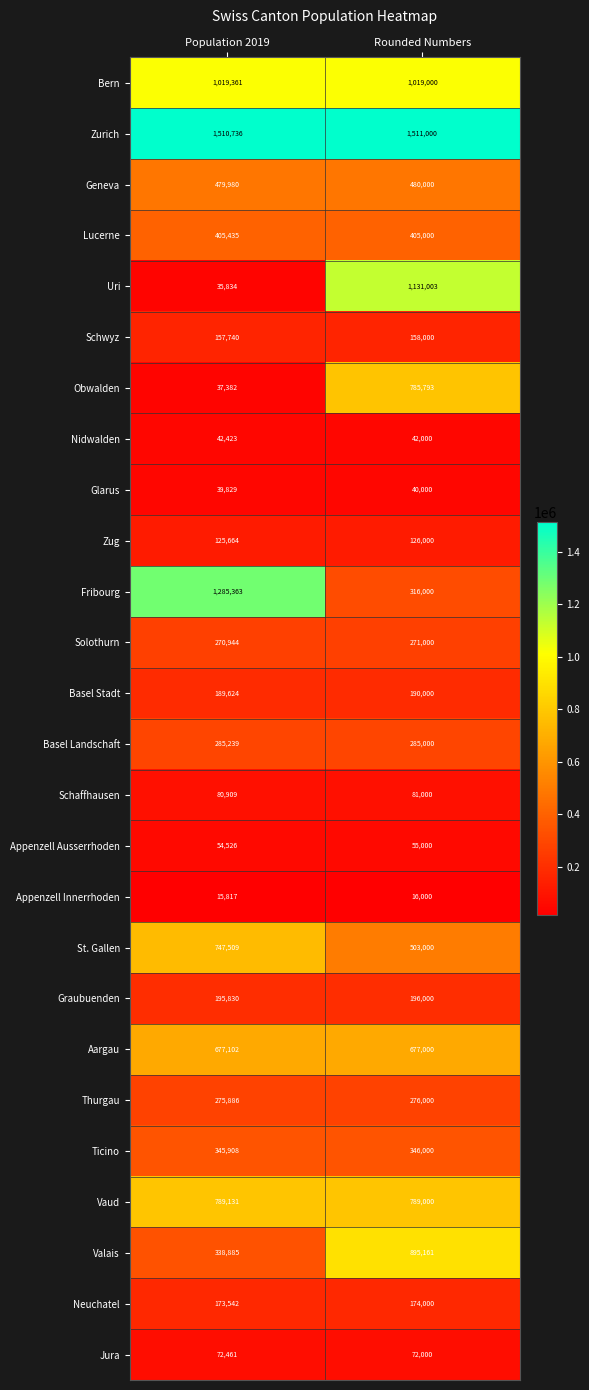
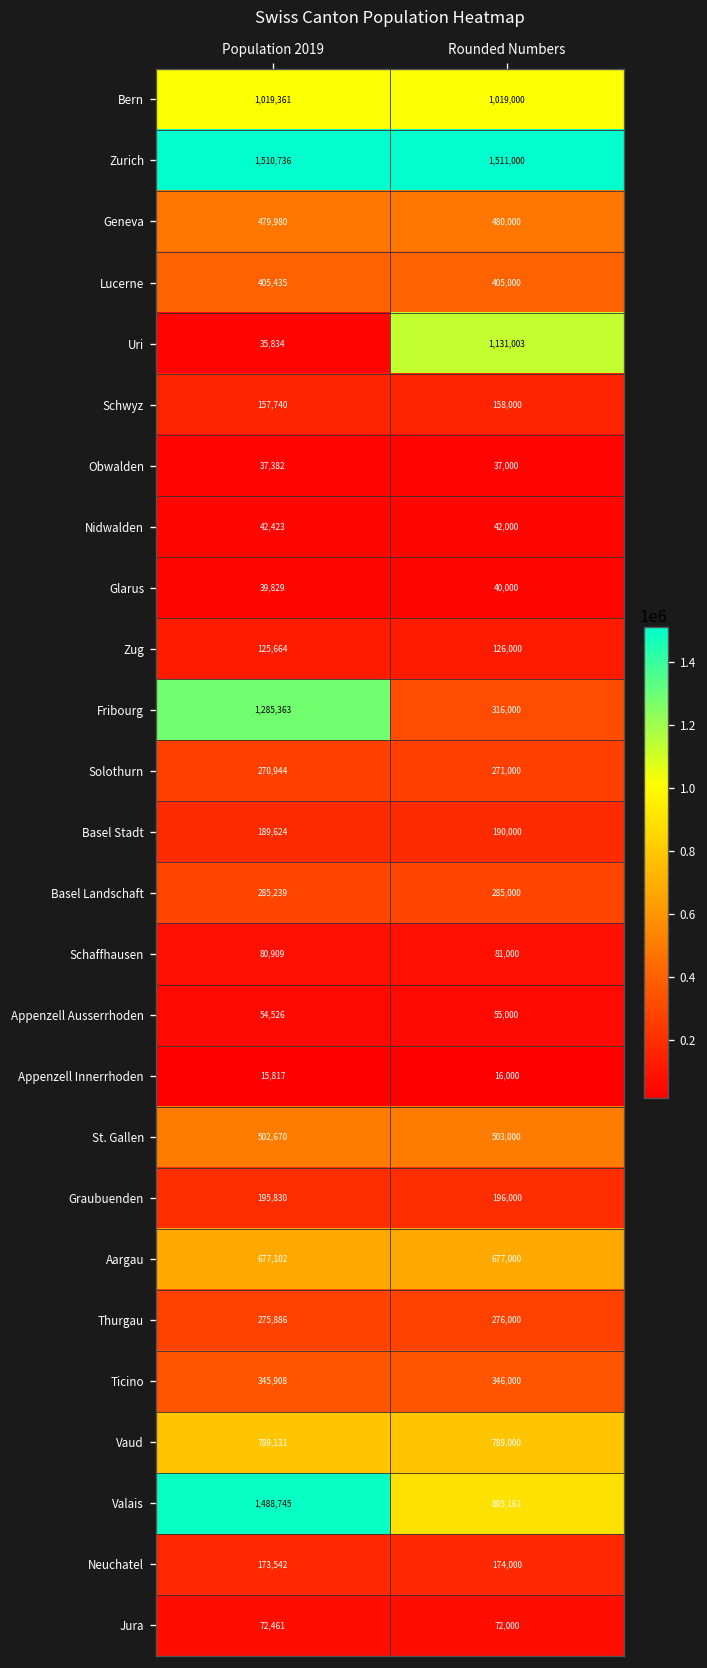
  {
    "Bern": {
      "Population 2019": "1,019,361",
      "Rounded Numbers": "1,019,000"
    },
    "Zurich": {
      "Population 2019": "1,510,736",
      "Rounded Numbers": "1,511,000"
    },
    "Geneva": {
      "Population 2019": "479,980",
      "Rounded Numbers": "480,000"
    },
    "Lucerne": {
      "Population 2019": "405,435",
      "Rounded Numbers": "405,000"
    },
    "Uri": {
      "Population 2019": "35,834",
      "Rounded Numbers": "1,131,003"
    },
    "Schwyz": {
      "Population 2019": "157,740",
      "Rounded Numbers": "158,000"
    },
    "Obwalden": {
      "Population 2019": "37,382",
-     "Rounded Numbers": "785,793"
+     "Rounded Numbers": "37,000"
    },
    "Nidwalden": {
      "Population 2019": "42,423",
      "Rounded Numbers": "42,000"
    },
    "Glarus": {
      "Population 2019": "39,829",
      "Rounded Numbers": "40,000"
    },
    "Zug": {
      "Population 2019": "125,664",
      "Rounded Numbers": "126,000"
    },
    "Fribourg": {
      "Population 2019": "1,285,363",
      "Rounded Numbers": "316,000"
    },
    "Solothurn": {
      "Population 2019": "270,944",
      "Rounded Numbers": "271,000"
    },
    "Basel Stadt": {
      "Population 2019": "189,624",
      "Rounded Numbers": "190,000"
    },
    "Basel Landschaft": {
      "Population 2019": "285,239",
      "Rounded Numbers": "285,000"
    },
    "Schaffhausen": {
      "Population 2019": "80,909",
      "Rounded Numbers": "81,000"
    },
    "Appenzell Ausserrhoden": {
      "Population 2019": "54,526",
      "Rounded Numbers": "55,000"
    },
    "Appenzell Innerrhoden": {
      "Population 2019": "15,817",
      "Rounded Numbers": "16,000"
    },
    "St. Gallen": {
-     "Population 2019": "747,509",
+     "Population 2019": "502,670",
      "Rounded Numbers": "503,000"
    },
    "Graubuenden": {
      "Population 2019": "195,830",
      "Rounded Numbers": "196,000"
    },
    "Aargau": {
      "Population 2019": "677,102",
      "Rounded Numbers": "677,000"
    },
    "Thurgau": {
      "Population 2019": "275,886",
      "Rounded Numbers": "276,000"
    },
    "Ticino": {
      "Population 2019": "345,908",
      "Rounded Numbers": "346,000"
    },
    "Vaud": {
      "Population 2019": "789,131",
      "Rounded Numbers": "789,000"
    },
    "Valais": {
-     "Population 2019": "338,885",
+     "Population 2019": "1,488,745",
      "Rounded Numbers": "895,161"
    },
    "Neuchatel": {
      "Population 2019": "173,542",
      "Rounded Numbers": "174,000"
    },
    "Jura": {
      "Population 2019": "72,461",
      "Rounded Numbers": "72,000"
    }
  }
